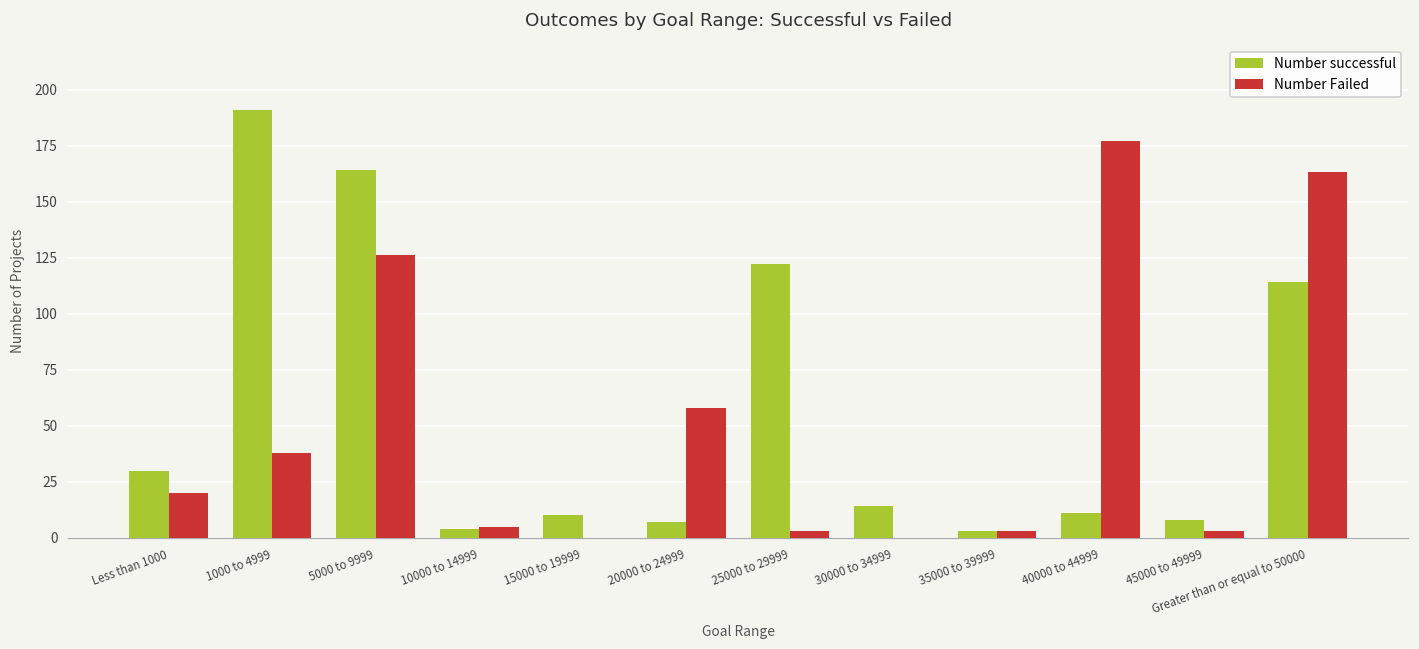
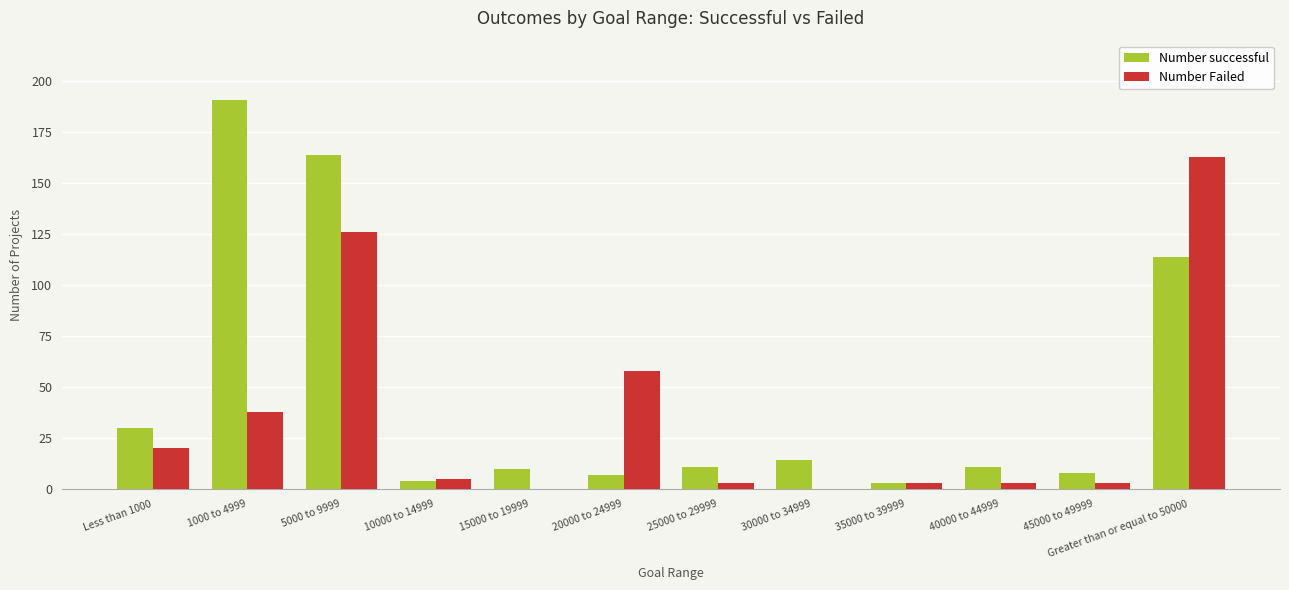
  {
    "Number successful": {
      "Less than 1000": 30,
      "1000 to 4999": 191,
      "5000 to 9999": 164,
      "10000 to 14999": 4,
      "15000 to 19999": 10,
      "20000 to 24999": 7,
-     "25000 to 29999": 122,
+     "25000 to 29999": 11,
      "30000 to 34999": 14,
      "35000 to 39999": 3,
      "40000 to 44999": 11,
      "45000 to 49999": 8,
      "Greater than or equal to 50000": 114
    },
    "Number Failed": {
      "Less than 1000": 20,
      "1000 to 4999": 38,
      "5000 to 9999": 126,
      "10000 to 14999": 5,
      "15000 to 19999": 0,
      "20000 to 24999": 58,
      "25000 to 29999": 3,
      "30000 to 34999": 0,
      "35000 to 39999": 3,
-     "40000 to 44999": 177,
+     "40000 to 44999": 3,
      "45000 to 49999": 3,
      "Greater than or equal to 50000": 163
    }
  }
